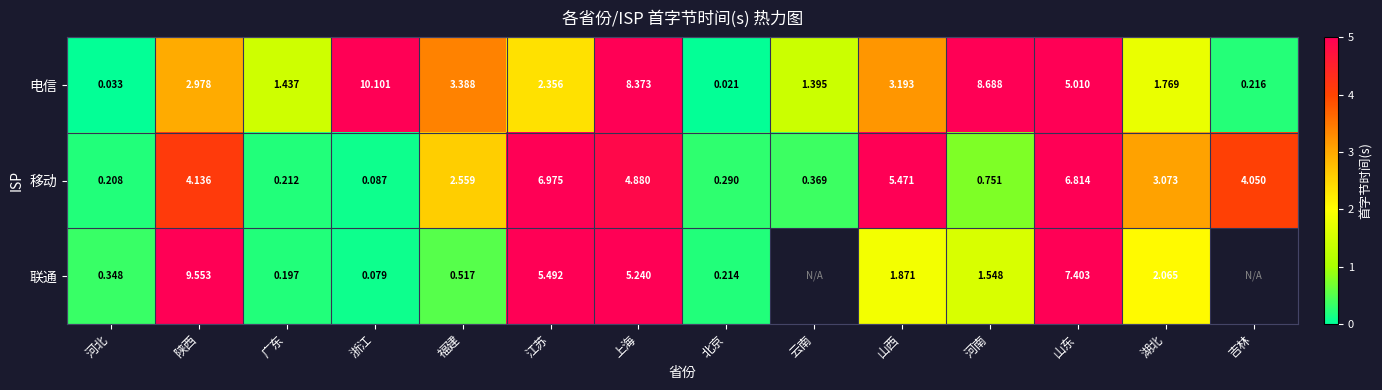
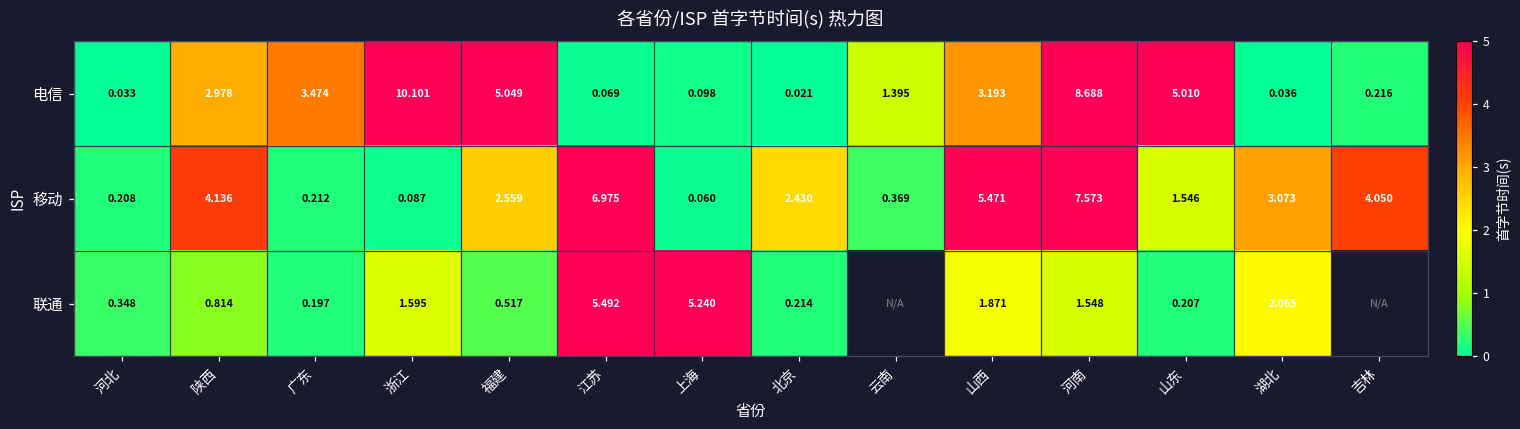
  {
    "电信": {
      "河北": 0.033,
      "陕西": 2.978,
-     "广东": 1.437,
+     "广东": 3.474,
      "浙江": 10.101,
-     "福建": 3.388,
-     "江苏": 2.356,
-     "上海": 8.373,
+     "福建": 5.049,
+     "江苏": 0.069,
+     "上海": 0.098,
      "北京": 0.021,
      "云南": 1.395,
      "山西": 3.193,
      "河南": 8.688,
      "山东": 5.010,
-     "湖北": 1.769,
+     "湖北": 0.036,
      "吉林": 0.216
    },
    "移动": {
      "河北": 0.208,
      "陕西": 4.136,
      "广东": 0.212,
      "浙江": 0.087,
      "福建": 2.559,
      "江苏": 6.975,
-     "上海": 4.880,
-     "北京": 0.290,
+     "上海": 0.060,
+     "北京": 2.430,
      "云南": 0.369,
      "山西": 5.471,
-     "河南": 0.751,
-     "山东": 6.814,
+     "河南": 7.573,
+     "山东": 1.546,
      "湖北": 3.073,
      "吉林": 4.050
    },
    "联通": {
      "河北": 0.348,
-     "陕西": 9.553,
+     "陕西": 0.814,
      "广东": 0.197,
-     "浙江": 0.079,
+     "浙江": 1.595,
      "福建": 0.517,
      "江苏": 5.492,
      "上海": 5.240,
      "北京": 0.214,
      "山西": 1.871,
      "河南": 1.548,
-     "山东": 7.403,
+     "山东": 0.207,
      "湖北": 2.065
    }
  }
